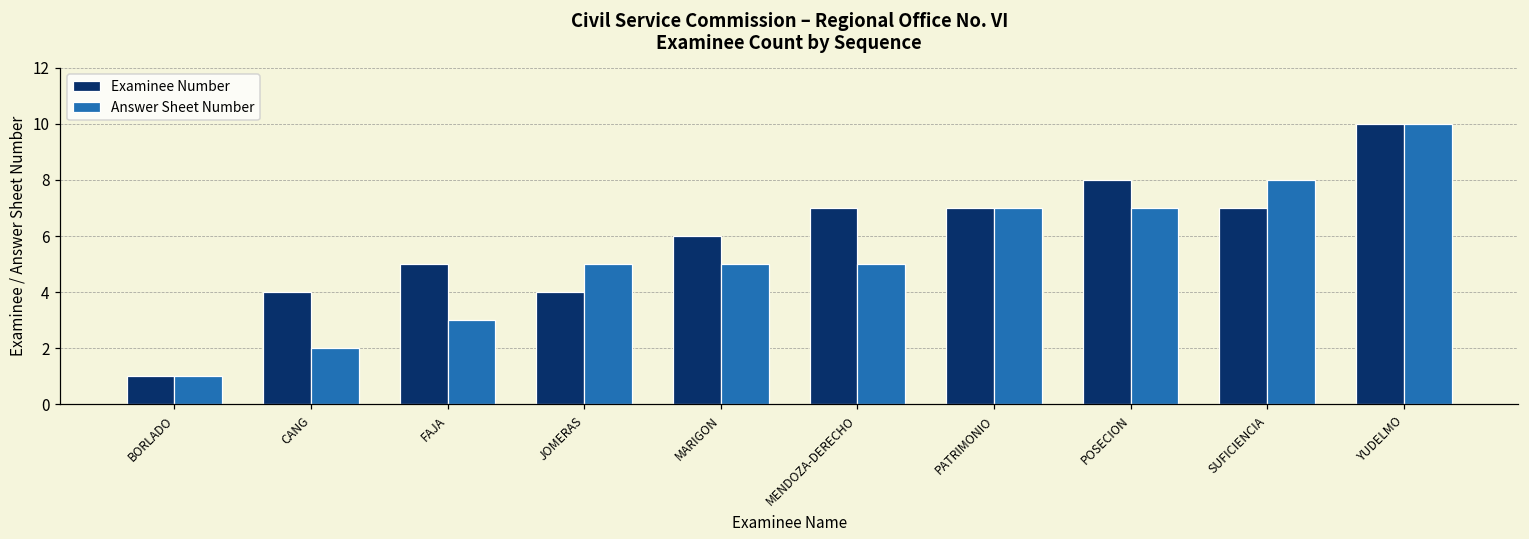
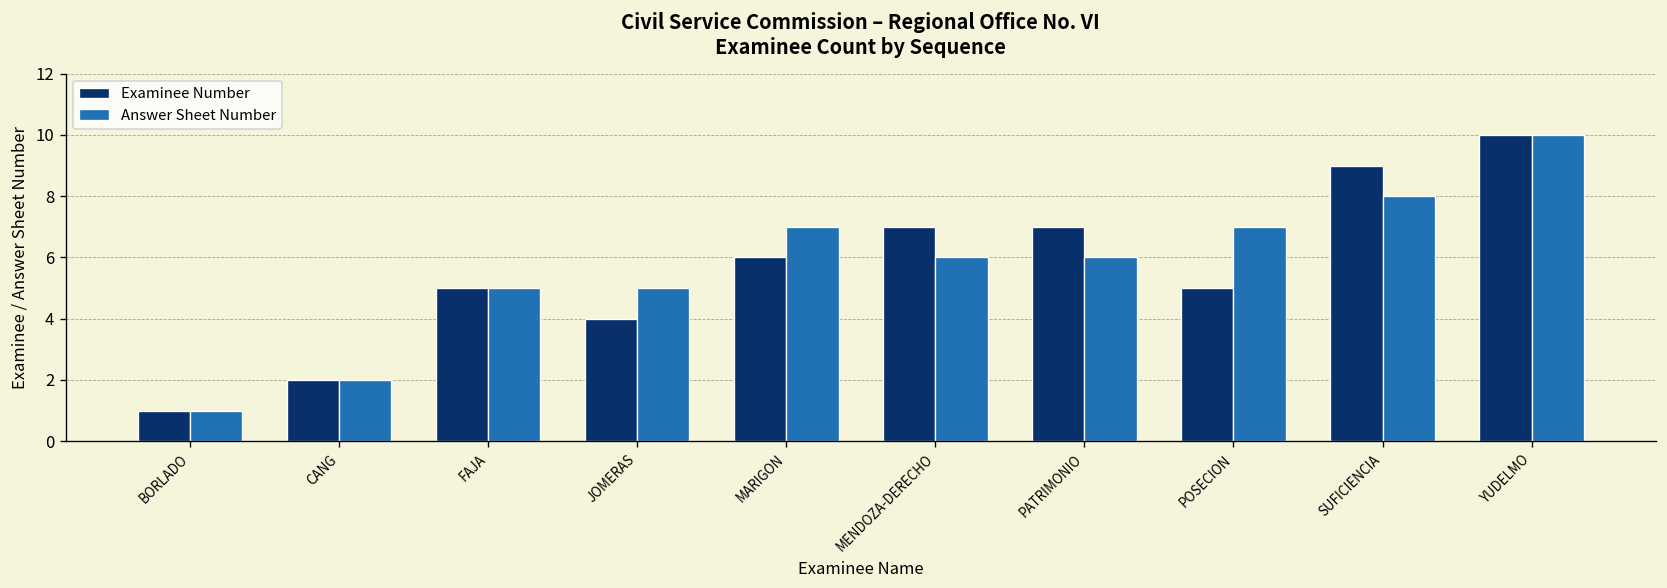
  {
    "Examinee Number": {
      "BORLADO": 1,
-     "CANG": 4,
+     "CANG": 2,
      "FAJA": 5,
      "JOMERAS": 4,
      "MARIGON": 6,
      "MENDOZA-DERECHO": 7,
      "PATRIMONIO": 7,
-     "POSECION": 8,
-     "SUFICIENCIA": 7,
+     "POSECION": 5,
+     "SUFICIENCIA": 9,
      "YUDELMO": 10
    },
    "Answer Sheet Number": {
      "BORLADO": 1,
      "CANG": 2,
-     "FAJA": 3,
+     "FAJA": 5,
      "JOMERAS": 5,
-     "MARIGON": 5,
-     "MENDOZA-DERECHO": 5,
-     "PATRIMONIO": 7,
+     "MARIGON": 7,
+     "MENDOZA-DERECHO": 6,
+     "PATRIMONIO": 6,
      "POSECION": 7,
      "SUFICIENCIA": 8,
      "YUDELMO": 10
    }
  }
